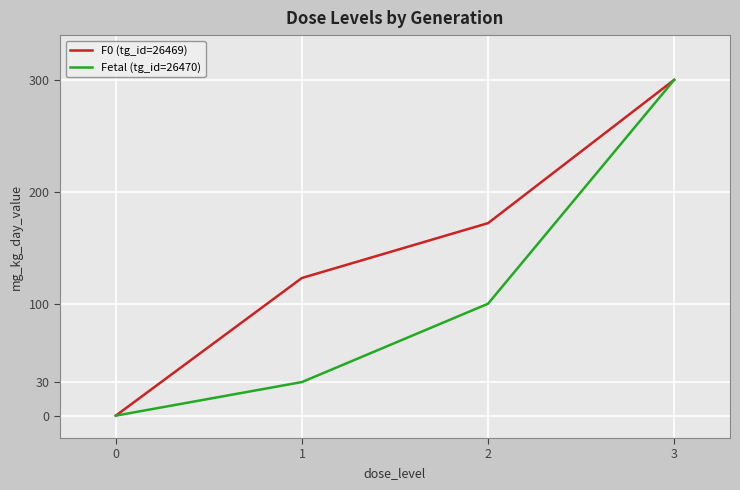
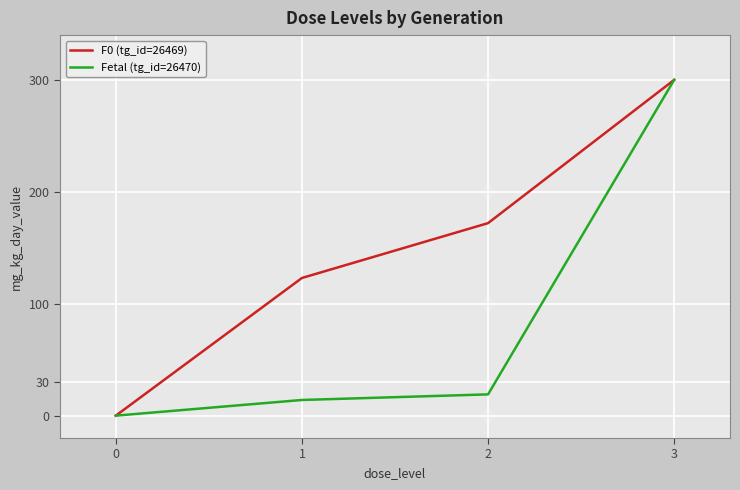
  {
    "F0 (tg_id=26469)": {
      "1": 123,
      "2": 172
    },
    "Fetal (tg_id=26470)": {
-     "1": 30,
-     "2": 100
+     "1": 14,
+     "2": 19
    }
  }
